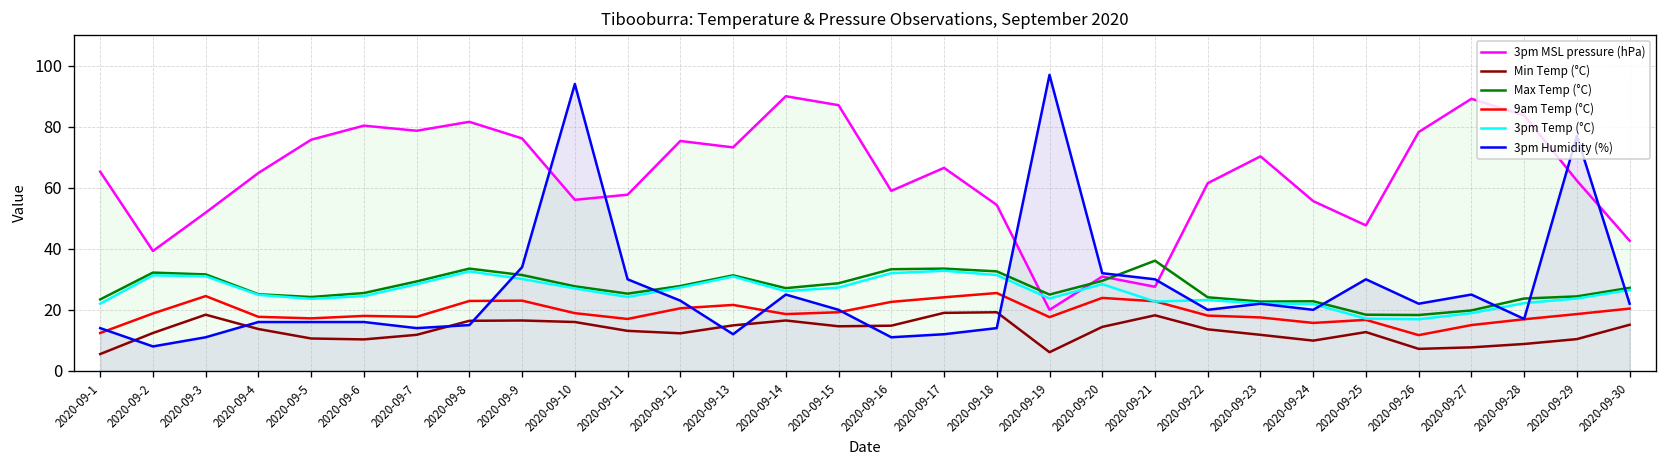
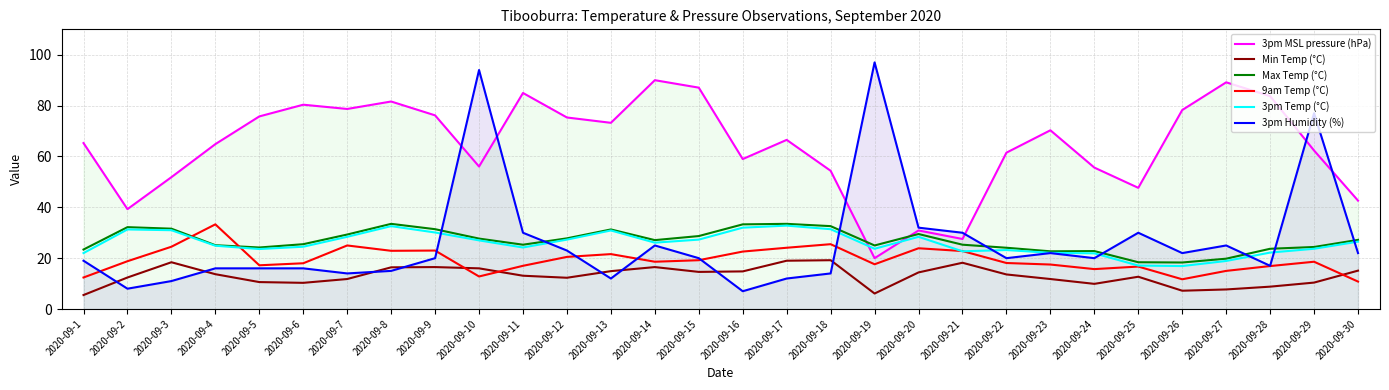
  {
    "3pm MSL pressure (hPa)": {
      "2020-09-1": 65,
      "2020-09-2": 39,
      "2020-09-3": 52,
      "2020-09-4": 65,
      "2020-09-5": 76,
      "2020-09-6": 80,
      "2020-09-7": 79,
      "2020-09-8": 82,
      "2020-09-9": 76,
      "2020-09-10": 56,
-     "2020-09-11": 58,
+     "2020-09-11": 85,
      "2020-09-12": 75,
      "2020-09-13": 73,
      "2020-09-14": 90,
      "2020-09-15": 87,
      "2020-09-16": 59,
      "2020-09-17": 67,
      "2020-09-18": 54,
      "2020-09-19": 20,
      "2020-09-20": 31,
      "2020-09-21": 28,
      "2020-09-22": 61,
      "2020-09-23": 70,
      "2020-09-24": 56,
      "2020-09-25": 48,
      "2020-09-26": 78,
      "2020-09-27": 89,
      "2020-09-29": 62,
      "2020-09-30": 43
    },
    "Min Temp (°C)": {
      "2020-09-1": 6,
      "2020-09-2": 12,
      "2020-09-3": 18,
      "2020-09-4": 14,
      "2020-09-5": 11,
      "2020-09-6": 10,
      "2020-09-7": 12,
      "2020-09-8": 16,
      "2020-09-9": 17,
      "2020-09-10": 16,
      "2020-09-11": 13,
      "2020-09-12": 12,
      "2020-09-13": 15,
      "2020-09-14": 17,
      "2020-09-15": 15,
      "2020-09-16": 15,
      "2020-09-17": 19,
      "2020-09-18": 19,
      "2020-09-19": 6,
      "2020-09-20": 14,
      "2020-09-21": 18,
      "2020-09-22": 14,
      "2020-09-23": 12,
      "2020-09-24": 10,
      "2020-09-25": 13,
      "2020-09-26": 7,
      "2020-09-27": 8,
      "2020-09-28": 9,
      "2020-09-29": 10,
      "2020-09-30": 15
    },
    "Max Temp (°C)": {
      "2020-09-1": 23,
      "2020-09-9": 31,
      "2020-09-11": 25,
      "2020-09-14": 27,
      "2020-09-15": 29,
      "2020-09-16": 33,
      "2020-09-18": 33,
      "2020-09-19": 25,
      "2020-09-20": 30,
-     "2020-09-21": 36,
+     "2020-09-21": 25,
      "2020-09-25": 18,
      "2020-09-26": 18,
      "2020-09-28": 24
    },
    "9am Temp (°C)": {
      "2020-09-1": 12,
      "2020-09-2": 19,
      "2020-09-3": 25,
-     "2020-09-4": 18,
+     "2020-09-4": 33,
      "2020-09-5": 17,
      "2020-09-6": 18,
-     "2020-09-7": 18,
+     "2020-09-7": 25,
      "2020-09-8": 23,
      "2020-09-9": 23,
-     "2020-09-10": 19,
+     "2020-09-10": 13,
      "2020-09-11": 17,
      "2020-09-12": 21,
      "2020-09-13": 22,
      "2020-09-14": 19,
      "2020-09-16": 23,
      "2020-09-17": 24,
      "2020-09-18": 26,
      "2020-09-19": 18,
      "2020-09-20": 24,
      "2020-09-22": 18,
      "2020-09-23": 18,
      "2020-09-24": 16,
      "2020-09-26": 12,
      "2020-09-27": 15,
      "2020-09-29": 19,
-     "2020-09-30": 20
+     "2020-09-30": 11
    },
    "3pm Temp (°C)": {
      "2020-09-1": 22,
      "2020-09-9": 30,
      "2020-09-11": 24,
      "2020-09-14": 26,
      "2020-09-15": 27,
      "2020-09-16": 32,
      "2020-09-18": 31,
      "2020-09-19": 24,
      "2020-09-20": 28,
      "2020-09-26": 17,
      "2020-09-28": 22
    },
    "3pm Humidity (%)": {
-     "2020-09-1": 14,
+     "2020-09-1": 19,
      "2020-09-2": 8,
      "2020-09-3": 11,
      "2020-09-4": 16,
      "2020-09-5": 16,
      "2020-09-6": 16,
      "2020-09-7": 14,
      "2020-09-8": 15,
-     "2020-09-9": 34,
+     "2020-09-9": 20,
      "2020-09-10": 94,
      "2020-09-11": 30,
      "2020-09-12": 23,
      "2020-09-13": 12,
      "2020-09-14": 25,
-     "2020-09-16": 11,
+     "2020-09-16": 7,
      "2020-09-17": 12,
      "2020-09-18": 14,
      "2020-09-19": 97,
      "2020-09-20": 32,
      "2020-09-21": 30,
      "2020-09-22": 20,
      "2020-09-24": 20,
      "2020-09-25": 30,
      "2020-09-26": 22,
      "2020-09-27": 25,
      "2020-09-30": 22
    }
  }
